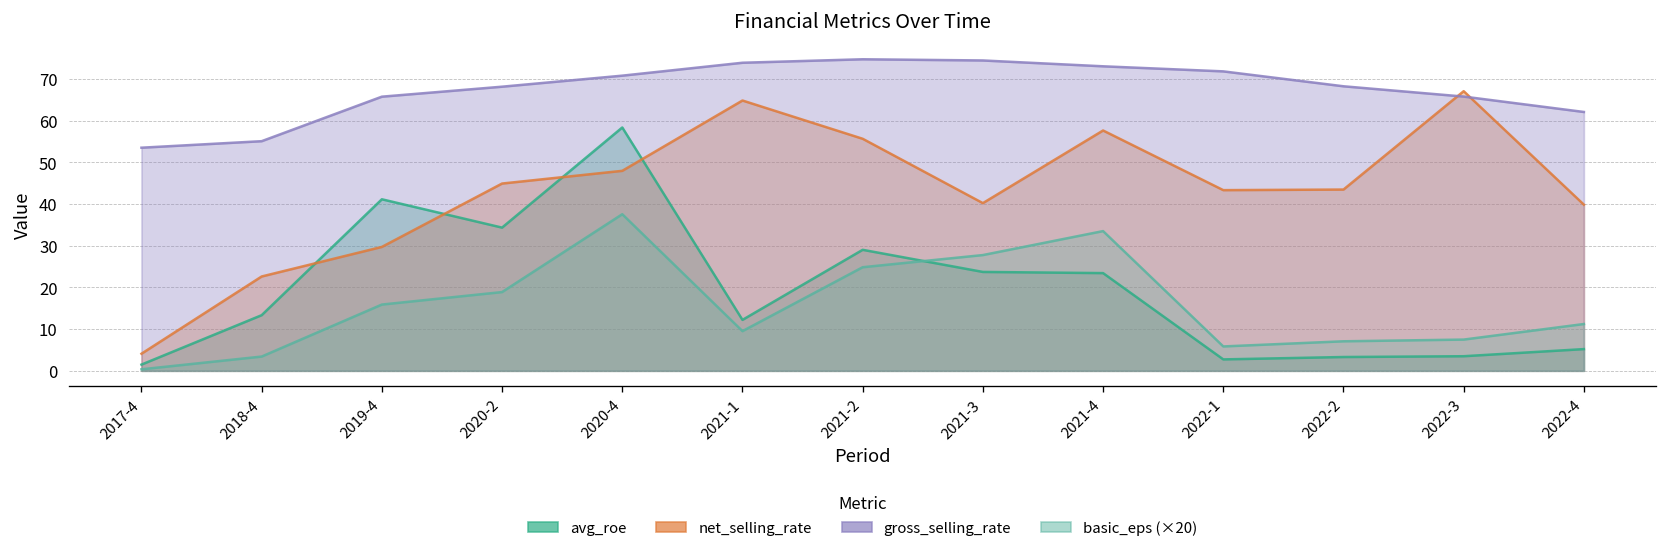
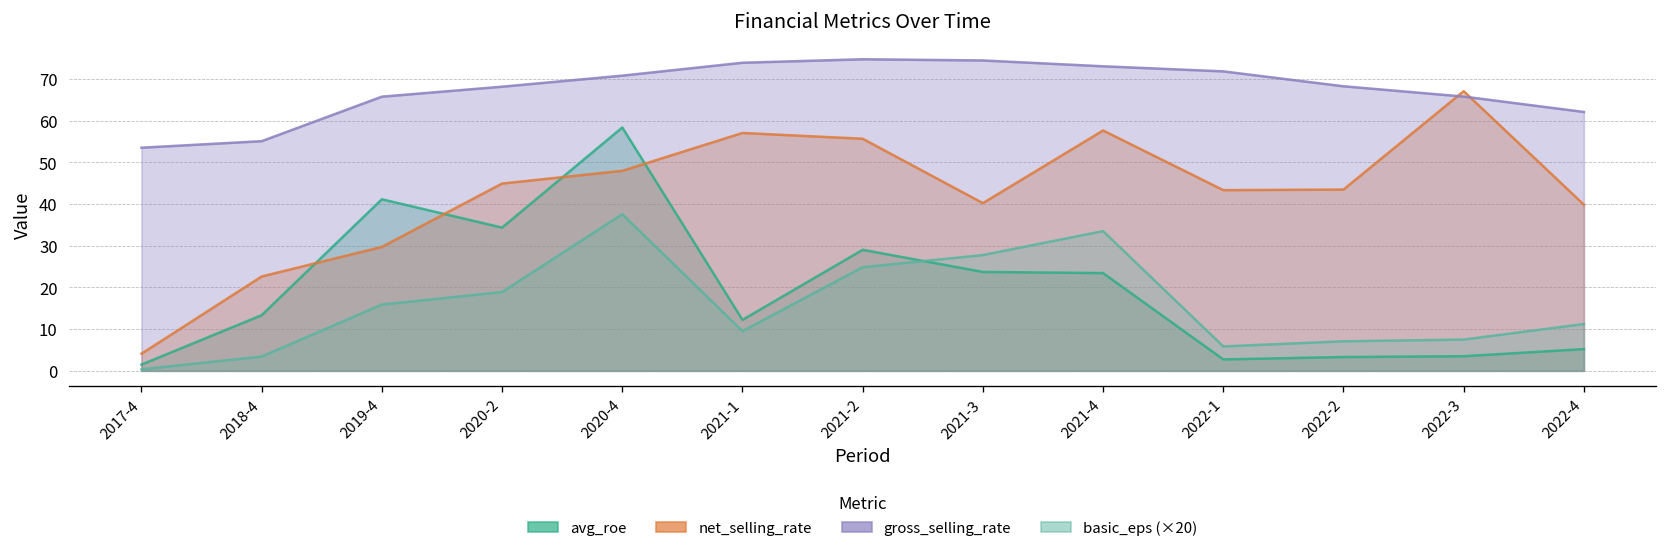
  {
    "net_selling_rate": {
      "2017-4": 4,
      "2018-4": 23,
      "2019-4": 30,
      "2020-2": 45,
      "2020-4": 48,
-     "2021-1": 65,
+     "2021-1": 57,
      "2021-2": 56,
      "2021-3": 40,
      "2021-4": 58,
      "2022-1": 43,
      "2022-2": 43,
      "2022-3": 67,
      "2022-4": 40
    }
  }
